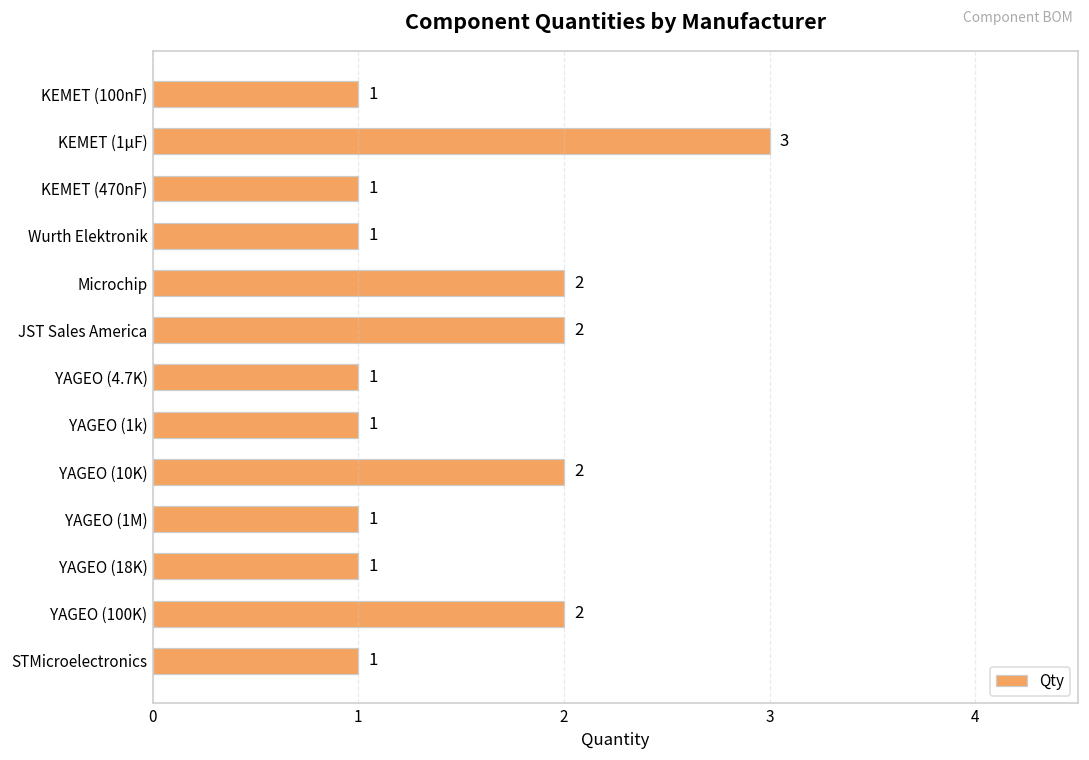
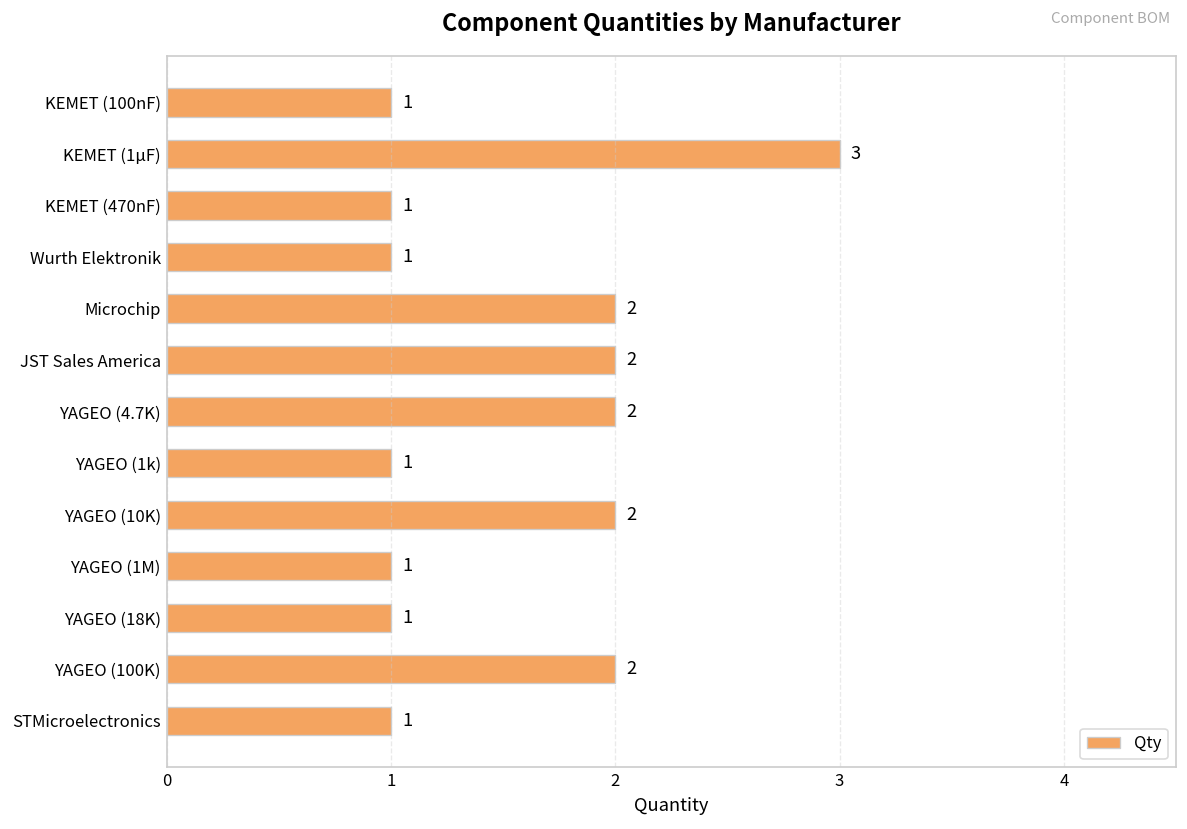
  {
    "KEMET (100nF)": 1,
    "KEMET (1µF)": 3,
    "KEMET (470nF)": 1,
    "Wurth Elektronik": 1,
    "Microchip": 2,
    "JST Sales America": 2,
-   "YAGEO (4.7K)": 1,
+   "YAGEO (4.7K)": 2,
    "YAGEO (1k)": 1,
    "YAGEO (10K)": 2,
    "YAGEO (1M)": 1,
    "YAGEO (18K)": 1,
    "YAGEO (100K)": 2,
    "STMicroelectronics": 1
  }
